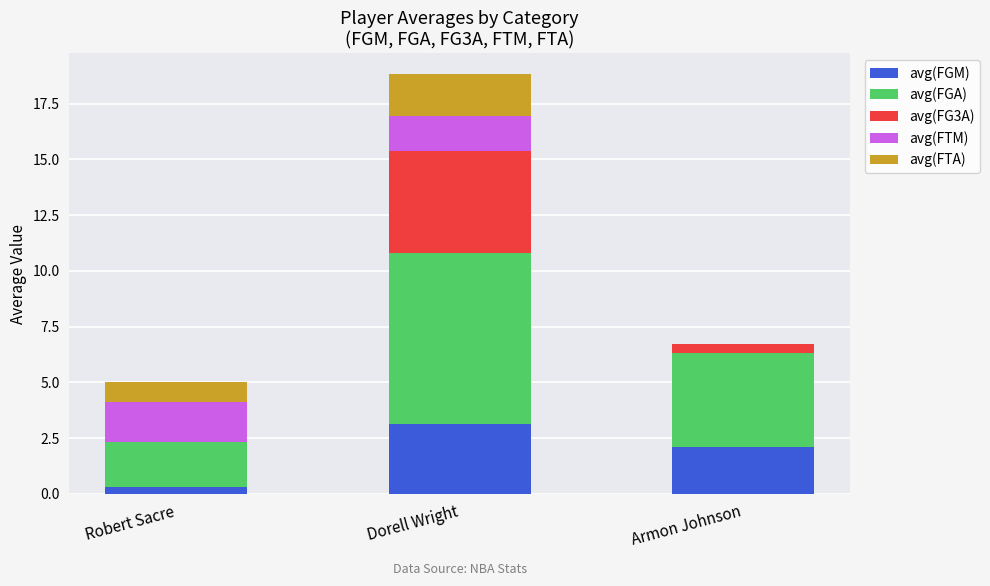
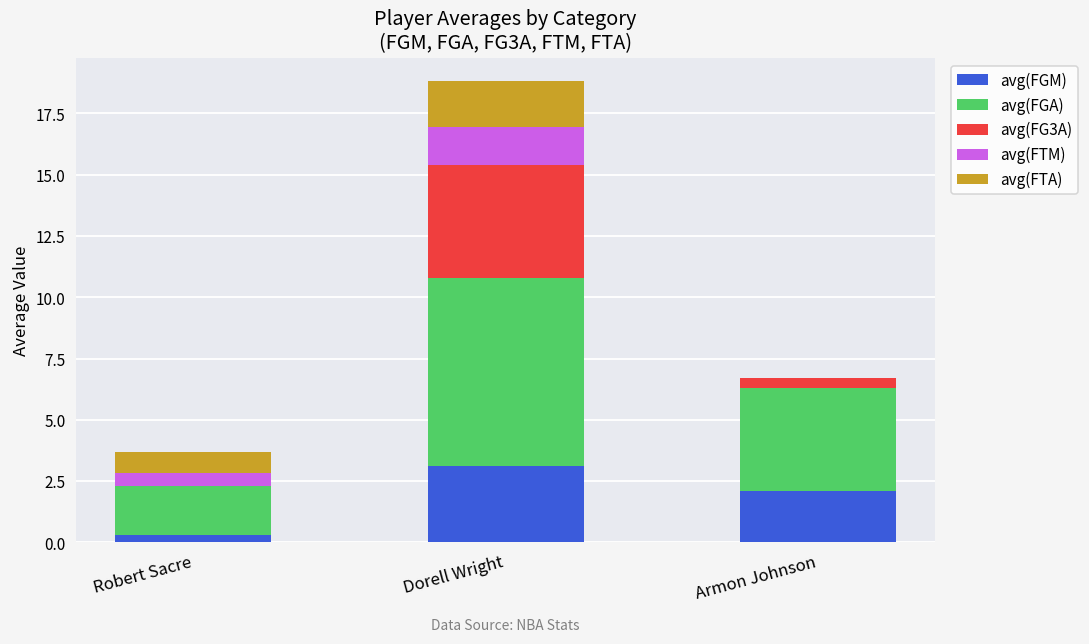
  {
    "avg(FGM)": {
      "Robert Sacre": 0.3,
      "Dorell Wright": 3.1,
      "Armon Johnson": 2.1
    },
    "avg(FGA)": {
      "Robert Sacre": 2.0,
      "Dorell Wright": 7.7,
      "Armon Johnson": 4.2
    },
    "avg(FG3A)": {
      "Robert Sacre": 0.0,
      "Dorell Wright": 4.6,
      "Armon Johnson": 0.4
    },
    "avg(FTM)": {
-     "Robert Sacre": 1.8,
+     "Robert Sacre": 0.5,
      "Dorell Wright": 1.5,
      "Armon Johnson": 0.0
    },
    "avg(FTA)": {
      "Robert Sacre": 0.9,
      "Dorell Wright": 1.9,
      "Armon Johnson": 0.0
    }
  }
